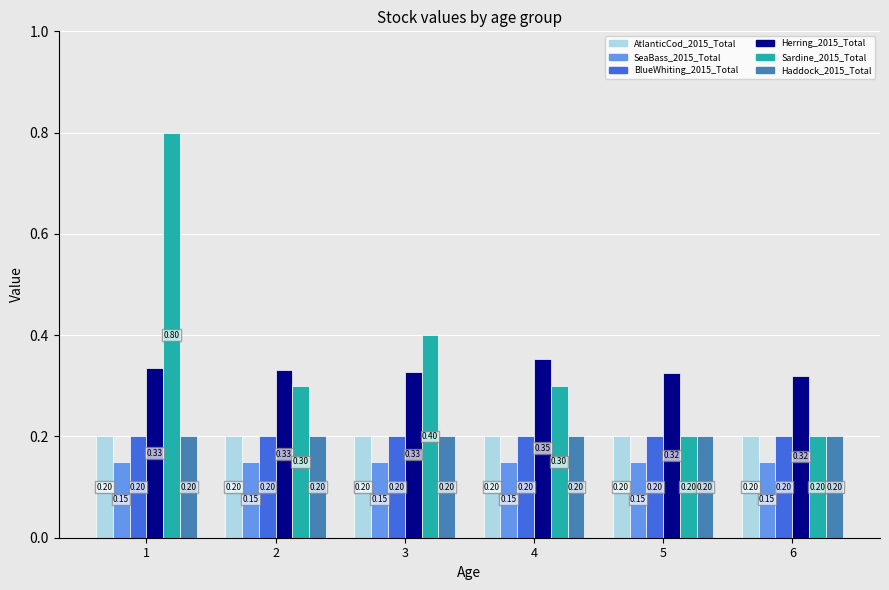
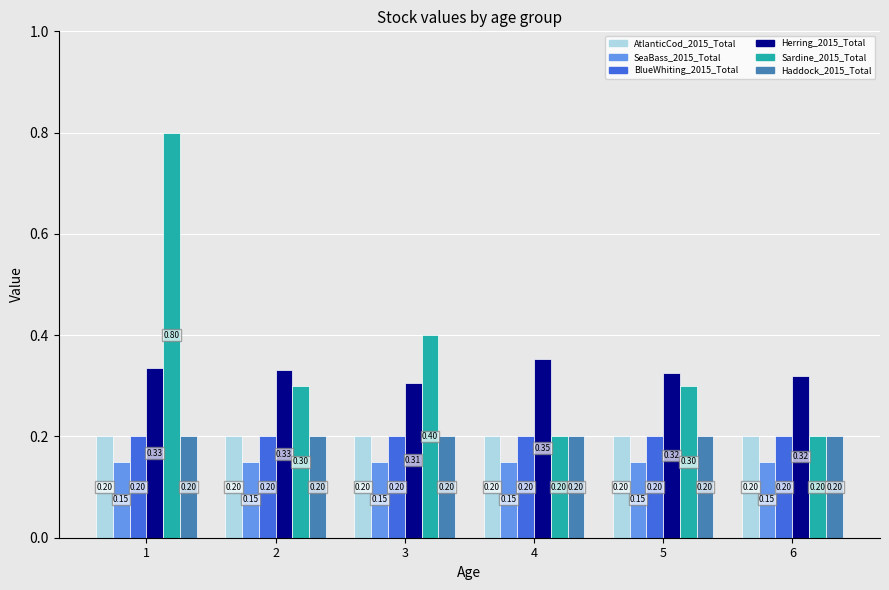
  {
    "Herring_2015_Total": {
-     "3": 0.33
+     "3": 0.31
    },
    "Sardine_2015_Total": {
-     "4": 0.30,
-     "5": 0.20
+     "4": 0.20,
+     "5": 0.30
    }
  }
